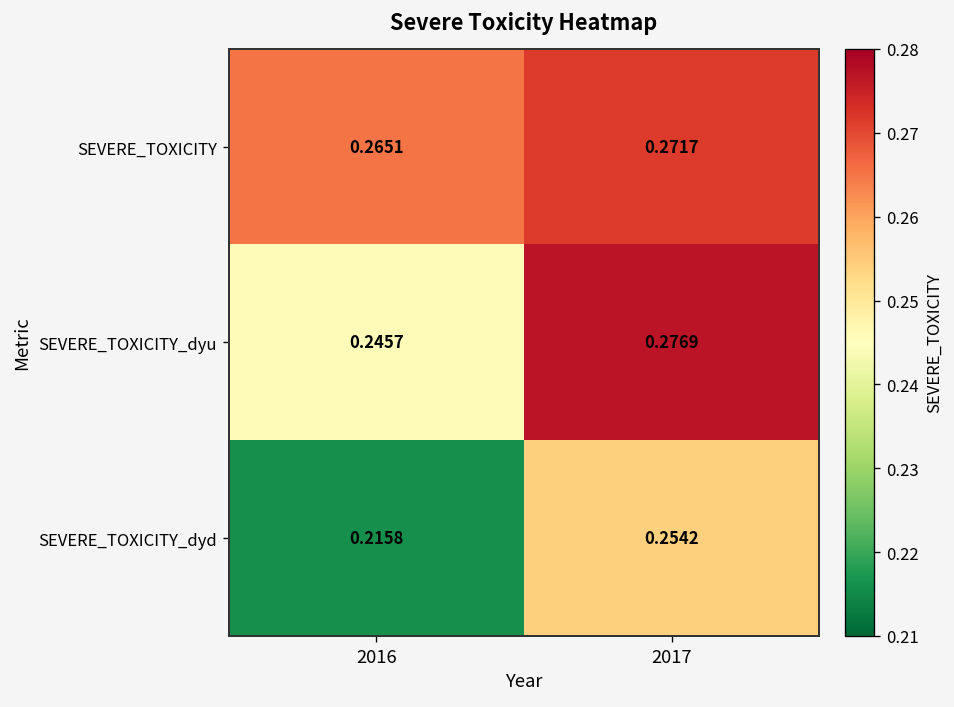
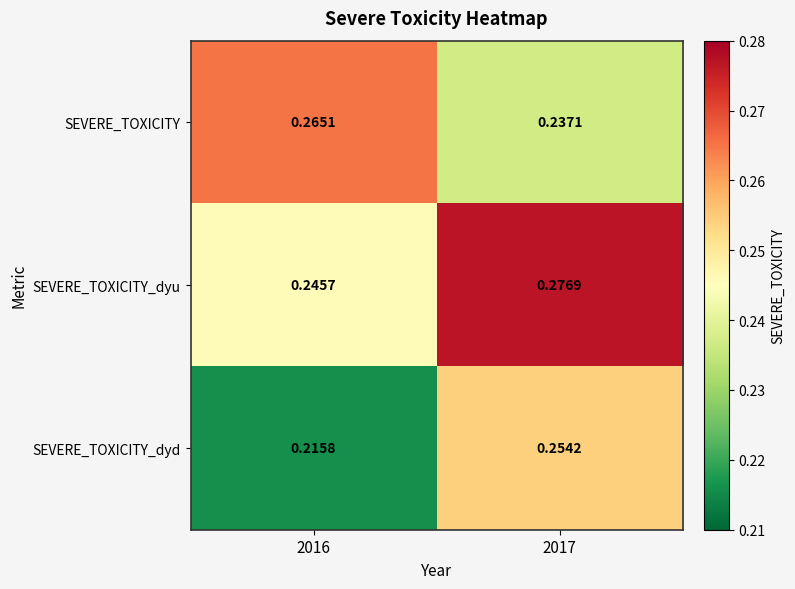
  {
    "SEVERE_TOXICITY": {
      "2016": 0.2651,
-     "2017": 0.2717
+     "2017": 0.2371
    },
    "SEVERE_TOXICITY_dyu": {
      "2016": 0.2457,
      "2017": 0.2769
    },
    "SEVERE_TOXICITY_dyd": {
      "2016": 0.2158,
      "2017": 0.2542
    }
  }
